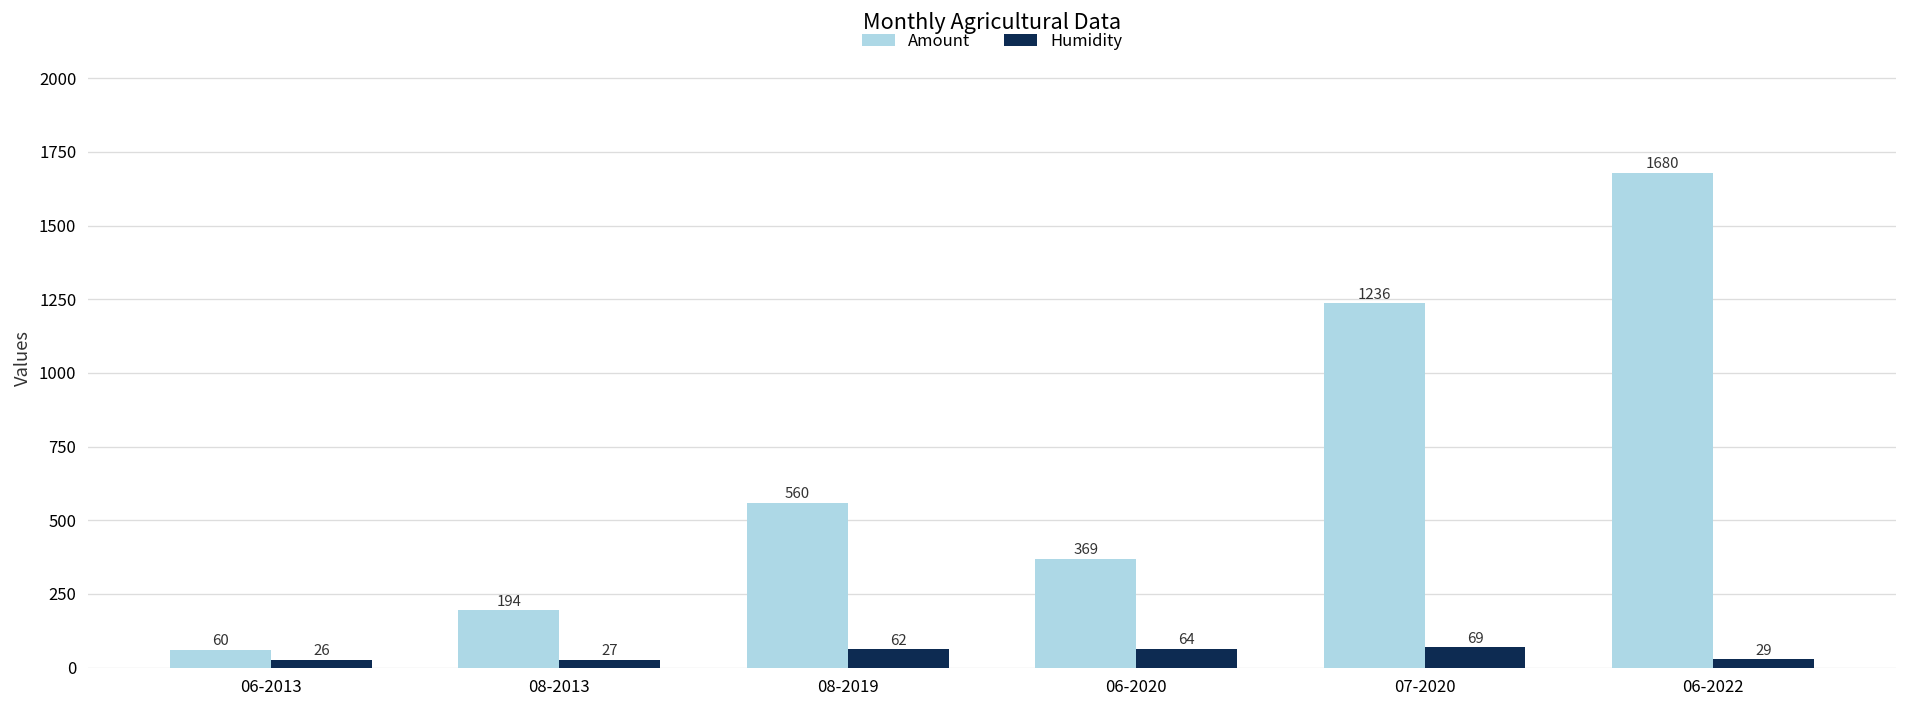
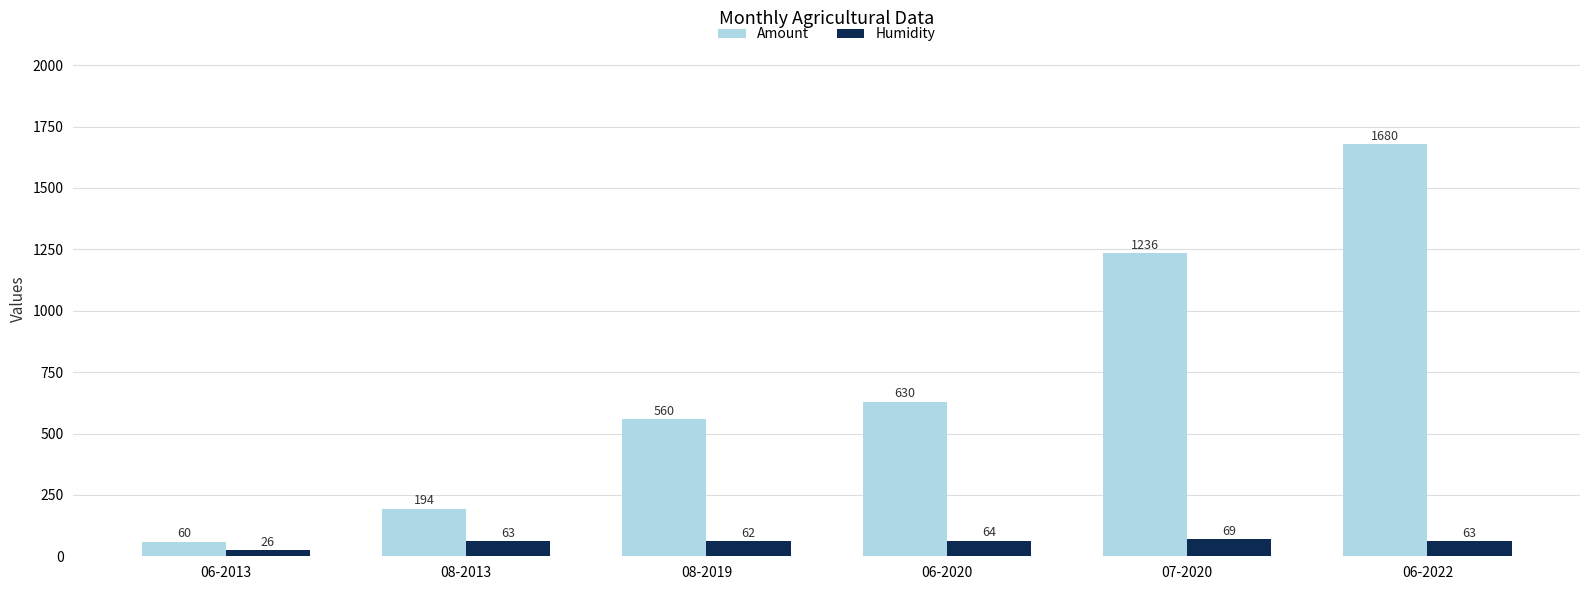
  {
    "Amount": {
      "06-2013": 60,
      "08-2013": 194,
      "08-2019": 560,
-     "06-2020": 369,
+     "06-2020": 630,
      "07-2020": 1236,
      "06-2022": 1680
    },
    "Humidity": {
      "06-2013": 26,
-     "08-2013": 27,
+     "08-2013": 63,
      "08-2019": 62,
      "06-2020": 64,
      "07-2020": 69,
-     "06-2022": 29
+     "06-2022": 63
    }
  }
